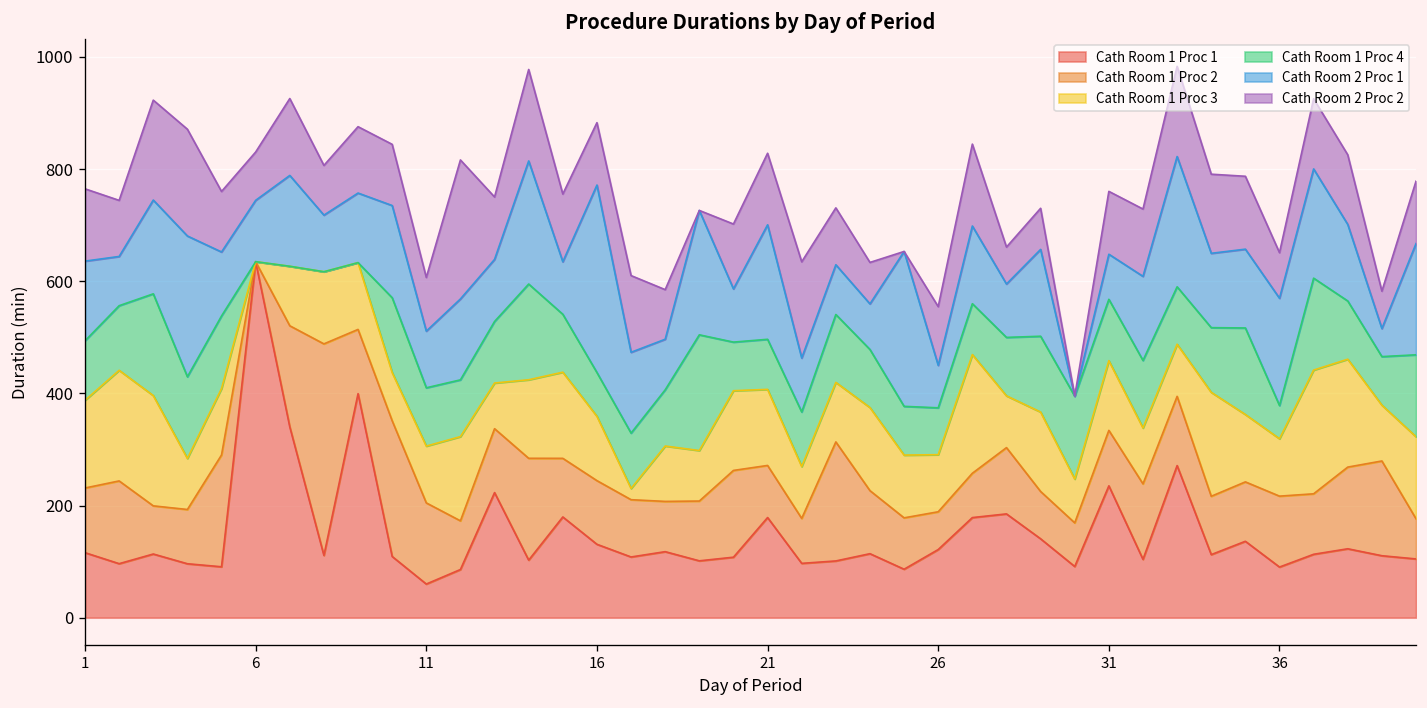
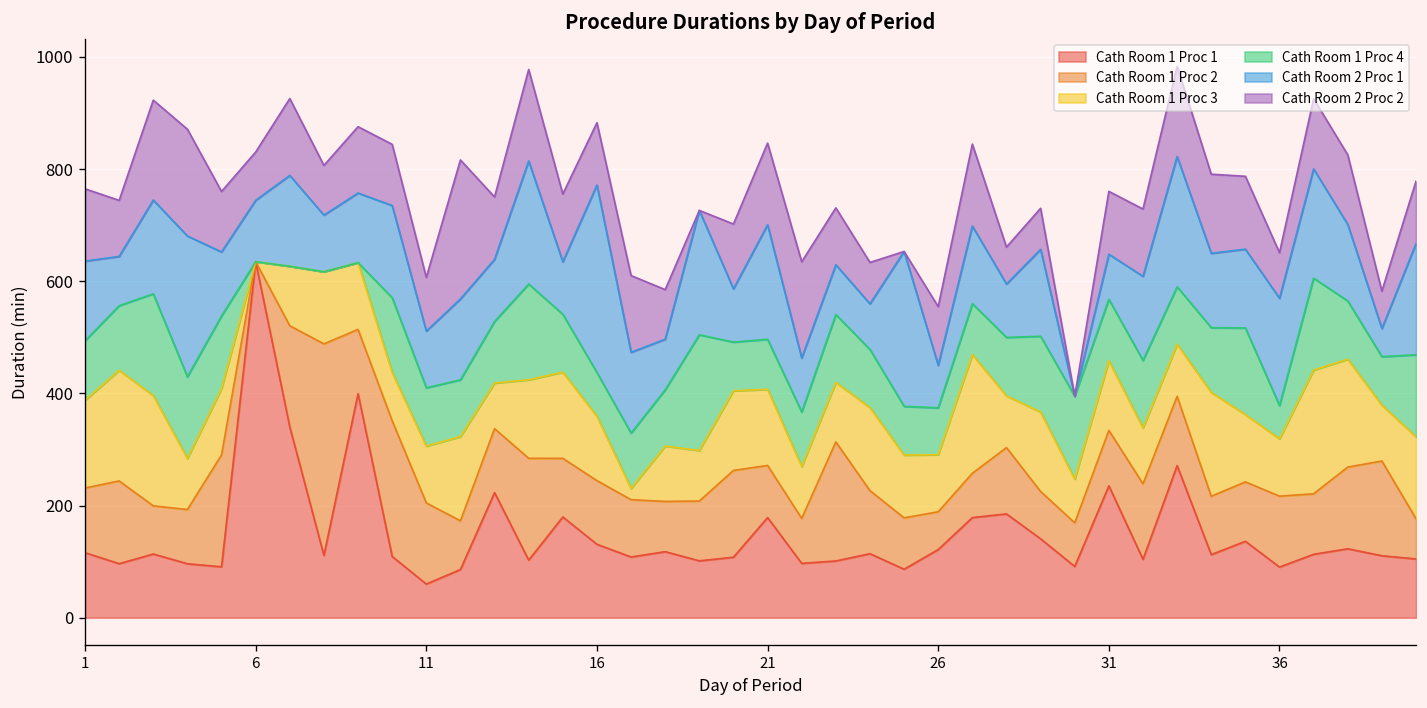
  {
    "Cath Room 1 Proc 3": {
      "1": 160,
      "11": 100,
      "16": 110,
      "21": 140,
      "26": 100,
      "31": 120,
      "36": 100
    },
    "Cath Room 1 Proc 4": {
      "1": 110,
      "11": 100,
      "16": 80,
      "21": 90,
      "26": 80,
      "31": 110,
      "36": 60
    },
    "Cath Room 2 Proc 1": {
      "1": 140,
      "6": 110,
      "11": 100,
      "16": 330,
      "21": 200,
      "26": 80,
      "31": 80,
      "36": 190
    },
    "Cath Room 2 Proc 2": {
      "1": 130,
      "6": 90,
      "11": 100,
      "16": 110,
-     "21": 130,
+     "21": 150,
      "26": 100,
      "31": 110,
      "36": 80
    }
  }
